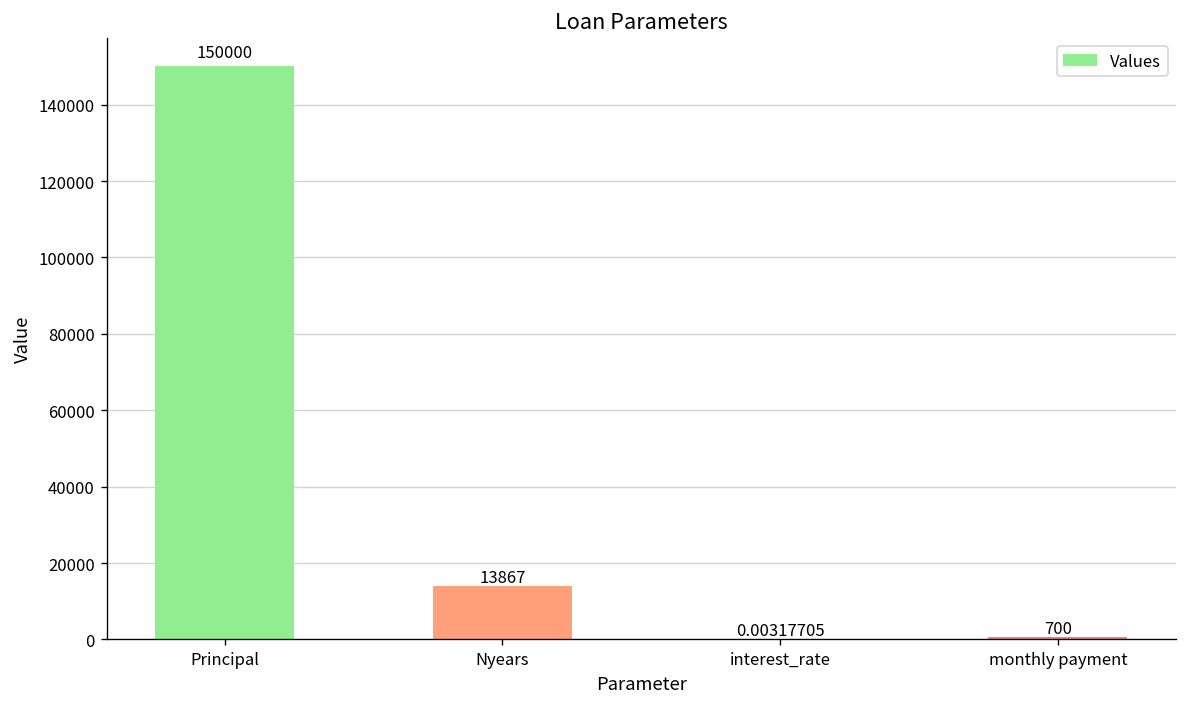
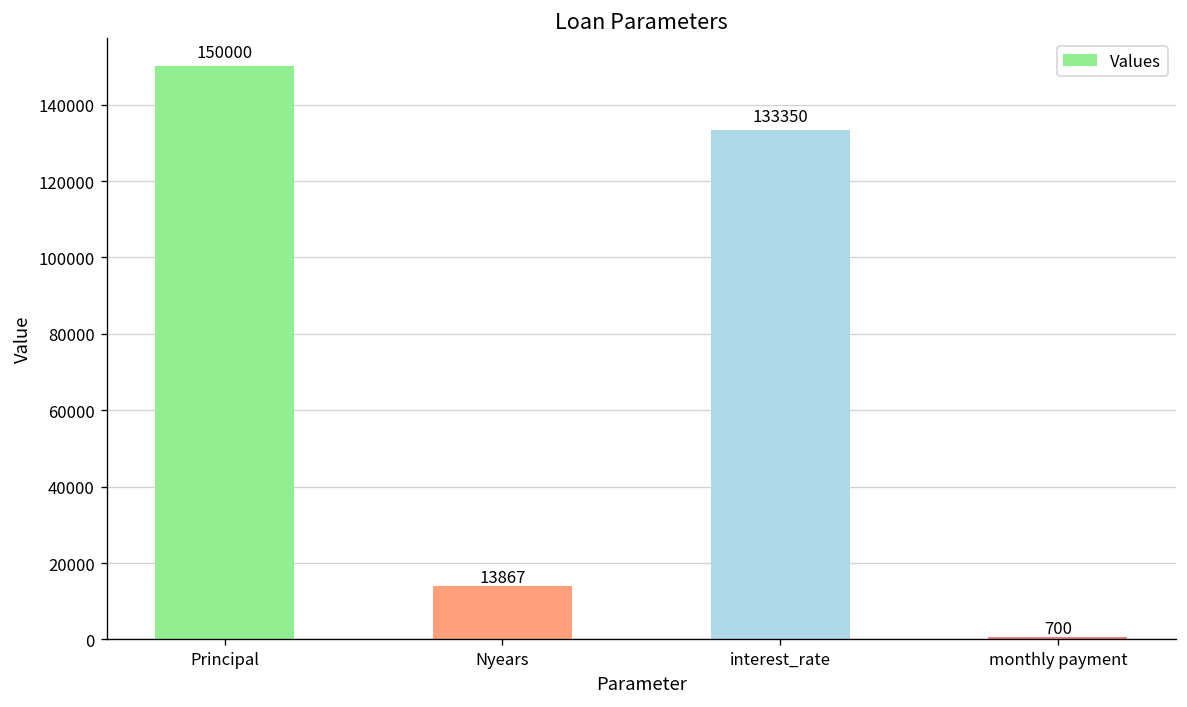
  {
    "Principal": 150000,
    "Nyears": 13867,
-   "interest_rate": 0.00317705,
+   "interest_rate": 133350,
    "monthly payment": 700
  }
